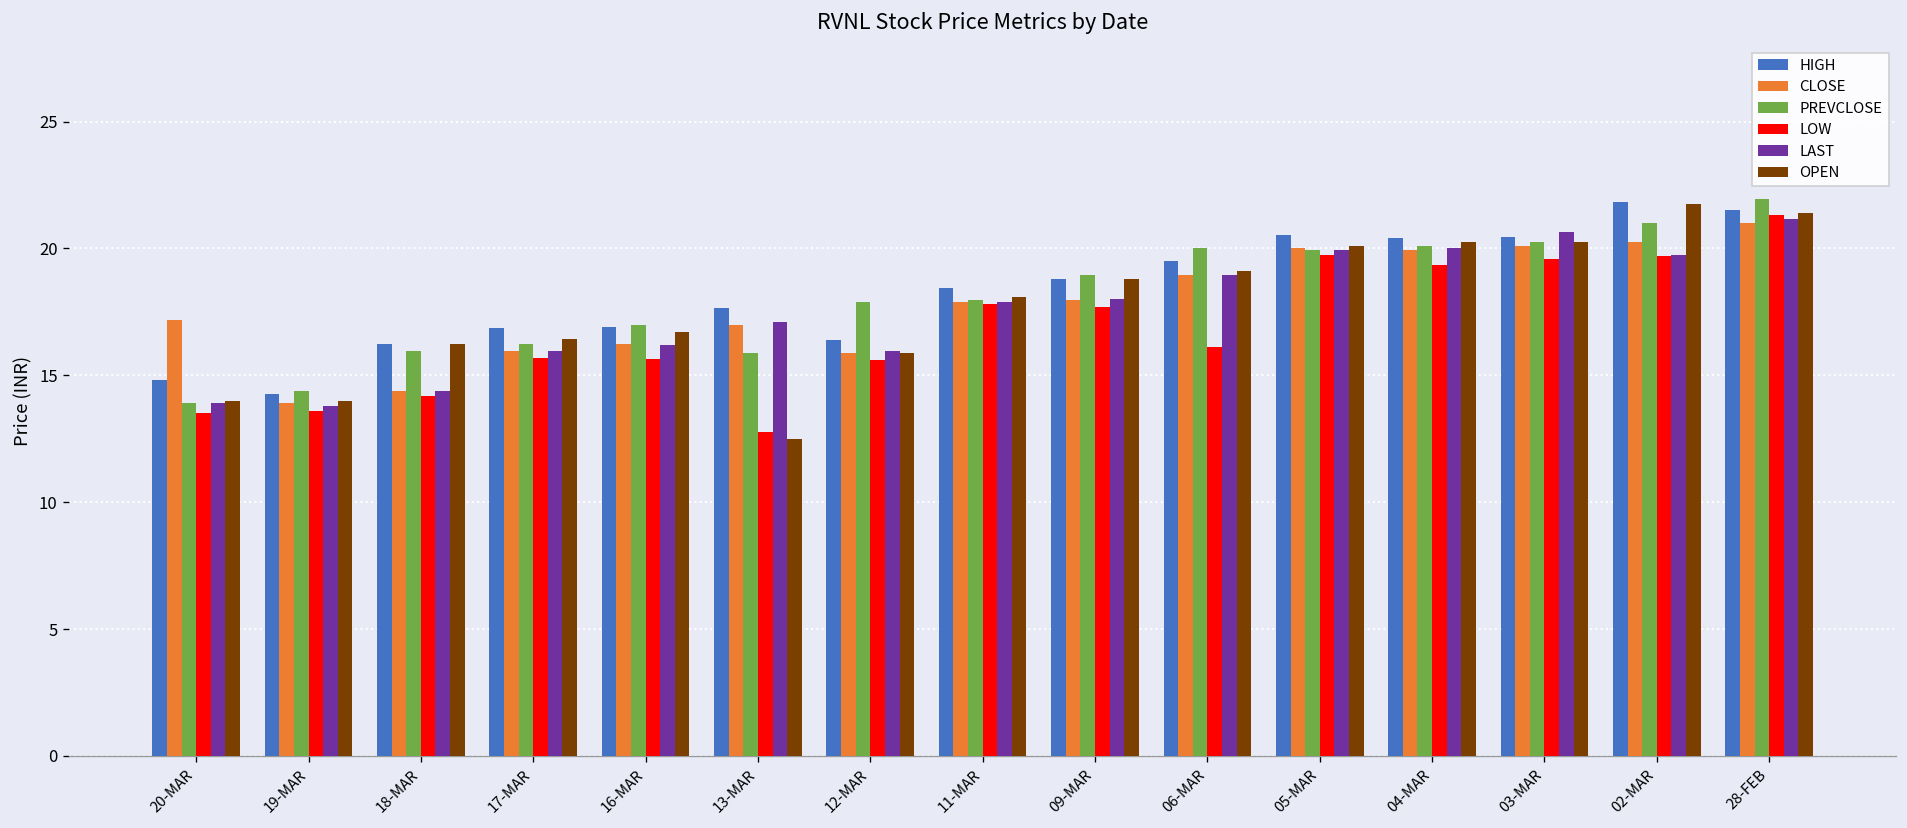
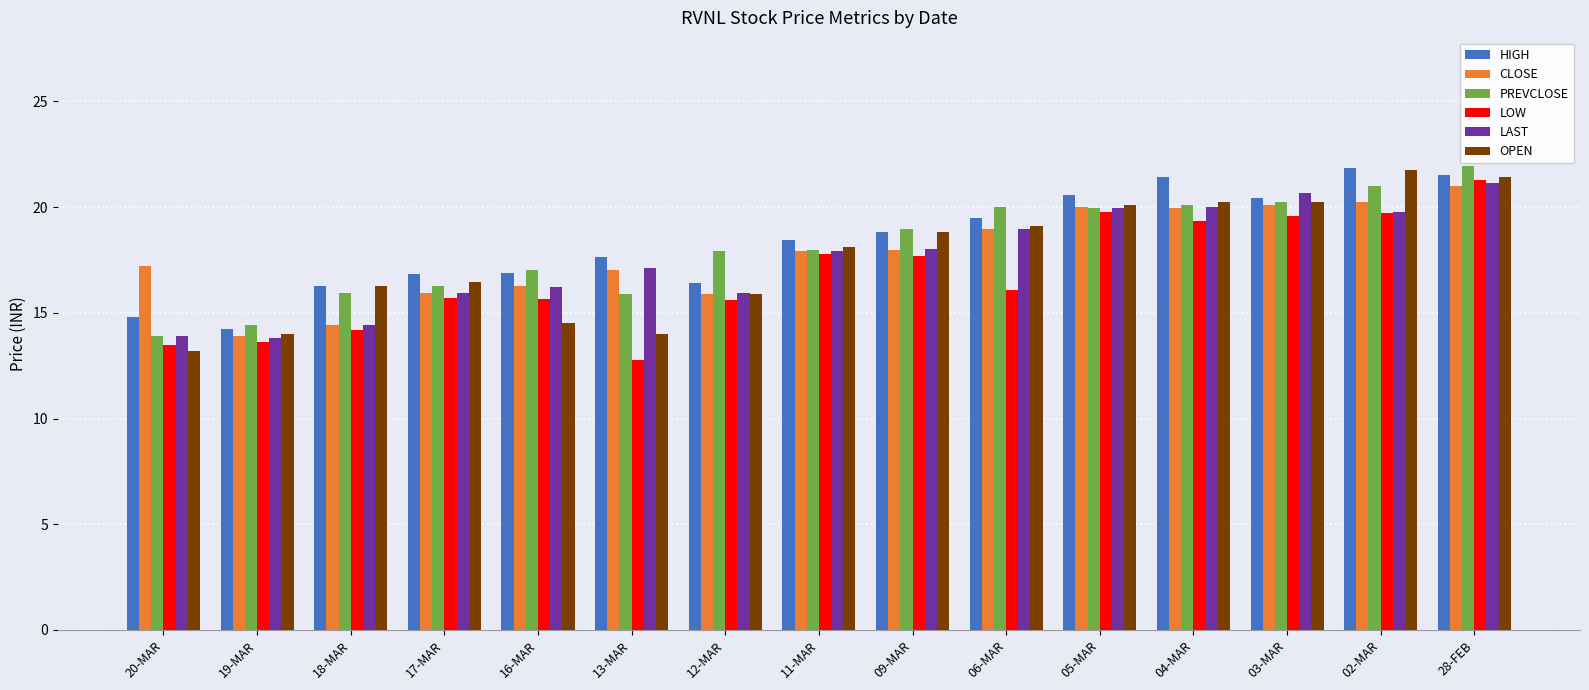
  {
    "HIGH": {
      "20-MAR": 14.8,
      "19-MAR": 14.3,
      "18-MAR": 16.3,
      "17-MAR": 16.9,
      "16-MAR": 16.9,
      "13-MAR": 17.7,
      "12-MAR": 16.4,
      "11-MAR": 18.5,
      "09-MAR": 18.8,
      "06-MAR": 19.5,
      "05-MAR": 20.6,
-     "04-MAR": 20.4,
+     "04-MAR": 21.4,
      "03-MAR": 20.5,
      "02-MAR": 21.9,
      "28-FEB": 21.5
    },
    "CLOSE": {
      "20-MAR": 17.2,
      "19-MAR": 13.9,
      "18-MAR": 14.4,
      "17-MAR": 16.0,
      "16-MAR": 16.3,
      "13-MAR": 17.0,
      "12-MAR": 15.9,
      "11-MAR": 17.9,
      "09-MAR": 18.0,
      "06-MAR": 19.0,
      "05-MAR": 20.0,
      "04-MAR": 20.0,
      "03-MAR": 20.1,
      "02-MAR": 20.3,
      "28-FEB": 21.0
    },
    "PREVCLOSE": {
      "20-MAR": 13.9,
      "19-MAR": 14.4,
      "18-MAR": 16.0,
      "17-MAR": 16.3,
      "16-MAR": 17.0,
      "13-MAR": 15.9,
      "12-MAR": 17.9,
      "11-MAR": 18.0,
      "09-MAR": 19.0,
      "06-MAR": 20.0,
      "05-MAR": 20.0,
      "04-MAR": 20.1,
      "03-MAR": 20.3,
      "02-MAR": 21.0,
      "28-FEB": 22.0
    },
    "LOW": {
      "20-MAR": 13.5,
      "19-MAR": 13.6,
      "18-MAR": 14.2,
      "17-MAR": 15.7,
      "16-MAR": 15.7,
      "13-MAR": 12.8,
      "12-MAR": 15.6,
      "11-MAR": 17.8,
      "09-MAR": 17.7,
      "06-MAR": 16.1,
      "05-MAR": 19.8,
      "04-MAR": 19.4,
      "03-MAR": 19.6,
      "02-MAR": 19.7,
      "28-FEB": 21.3
    },
    "LAST": {
      "20-MAR": 13.9,
      "19-MAR": 13.8,
      "18-MAR": 14.4,
      "17-MAR": 16.0,
      "16-MAR": 16.2,
      "13-MAR": 17.1,
      "12-MAR": 16.0,
      "11-MAR": 17.9,
      "09-MAR": 18.0,
      "06-MAR": 19.0,
      "05-MAR": 20.0,
      "04-MAR": 20.0,
      "03-MAR": 20.7,
      "02-MAR": 19.8,
      "28-FEB": 21.2
    },
    "OPEN": {
-     "20-MAR": 14.0,
+     "20-MAR": 13.2,
      "19-MAR": 14.0,
      "18-MAR": 16.3,
      "17-MAR": 16.5,
-     "16-MAR": 16.7,
-     "13-MAR": 12.5,
+     "16-MAR": 14.5,
+     "13-MAR": 14.0,
      "12-MAR": 15.9,
      "11-MAR": 18.1,
      "09-MAR": 18.8,
      "06-MAR": 19.1,
      "05-MAR": 20.1,
      "04-MAR": 20.3,
      "03-MAR": 20.3,
      "02-MAR": 21.8,
      "28-FEB": 21.4
    }
  }
